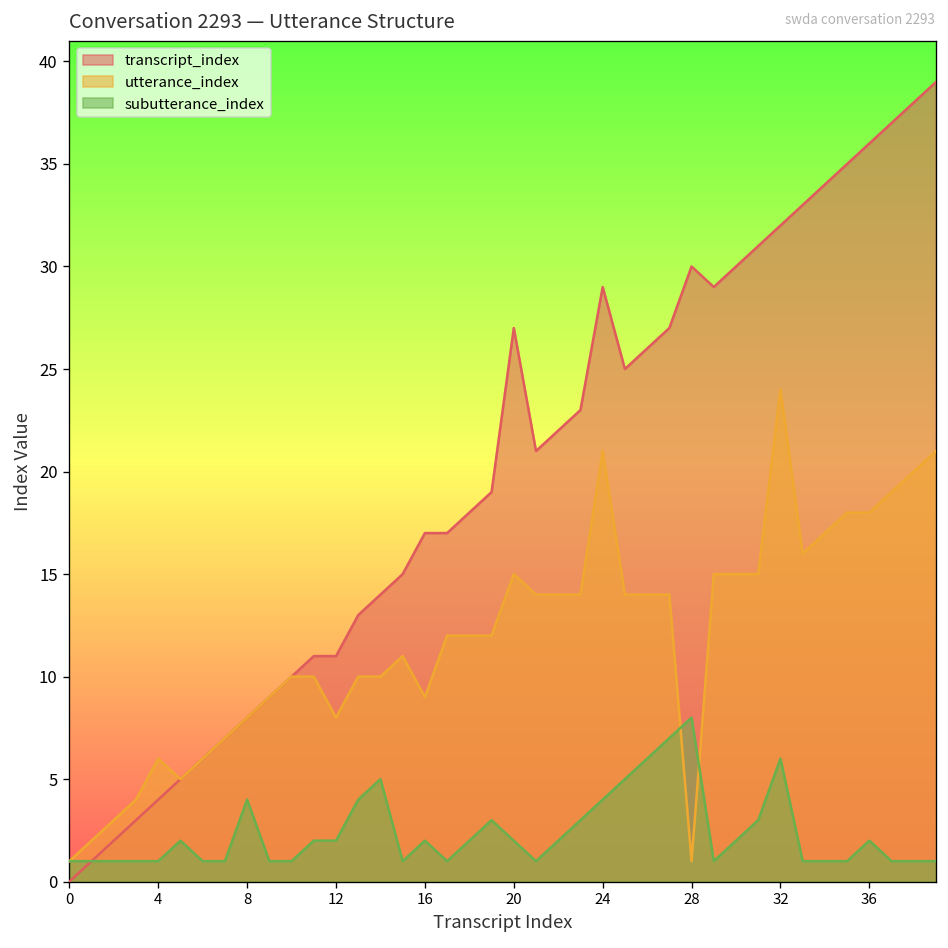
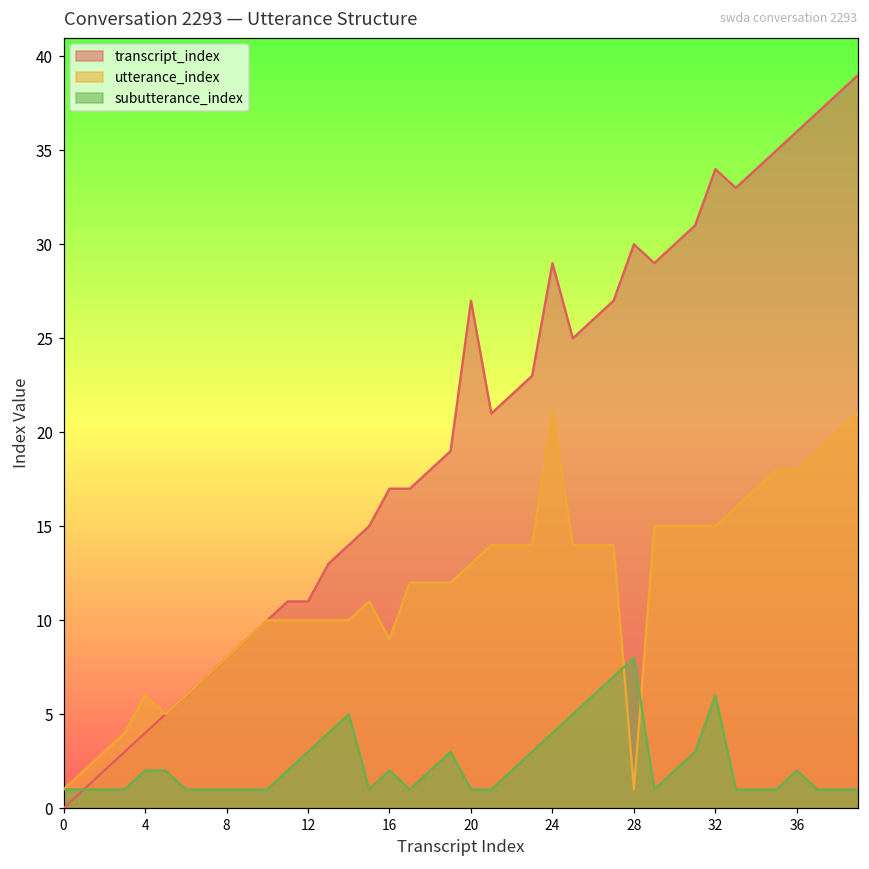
  {
    "transcript_index": {
      "0": 0,
      "4": 4,
      "12": 11,
      "16": 17,
      "20": 27,
      "24": 29,
      "28": 30,
-     "32": 32,
+     "32": 34,
      "36": 36
    },
    "utterance_index": {
      "4": 6,
-     "12": 8,
+     "12": 10,
      "16": 9,
-     "20": 15,
+     "20": 13,
      "24": 21,
      "28": 1,
-     "32": 24,
+     "32": 15,
      "36": 18
    },
    "subutterance_index": {
-     "4": 1,
-     "8": 4,
-     "12": 2,
+     "4": 2,
+     "8": 1,
+     "12": 3,
      "16": 2,
-     "20": 2,
+     "20": 1,
      "24": 4,
      "28": 8,
      "32": 6,
      "36": 2
    }
  }
